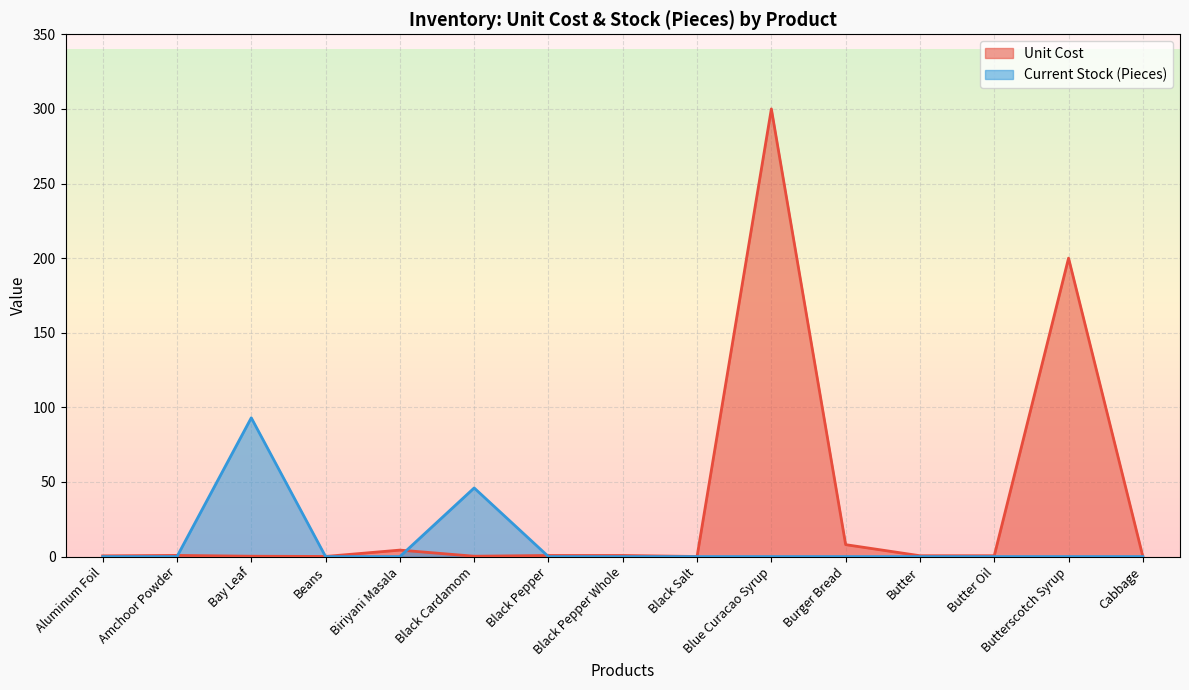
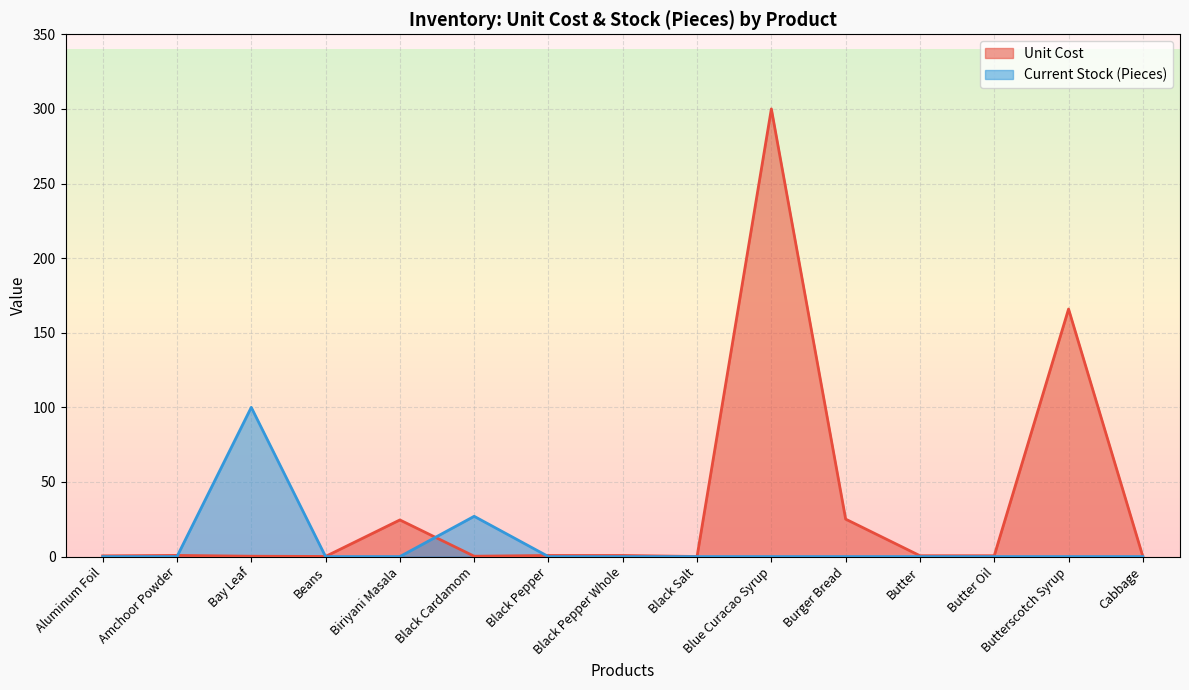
  {
    "Unit Cost": {
      "Bay Leaf": 0,
-     "Biriyani Masala": 4,
+     "Biriyani Masala": 25,
      "Black Cardamom": 0,
      "Blue Curacao Syrup": 300,
-     "Burger Bread": 8,
-     "Butterscotch Syrup": 200
+     "Burger Bread": 25,
+     "Butterscotch Syrup": 166
    },
    "Current Stock (Pieces)": {
-     "Bay Leaf": 93,
+     "Bay Leaf": 100,
      "Biriyani Masala": 0,
-     "Black Cardamom": 46,
+     "Black Cardamom": 27,
      "Blue Curacao Syrup": 0,
      "Burger Bread": 0,
      "Butterscotch Syrup": 0
    }
  }
